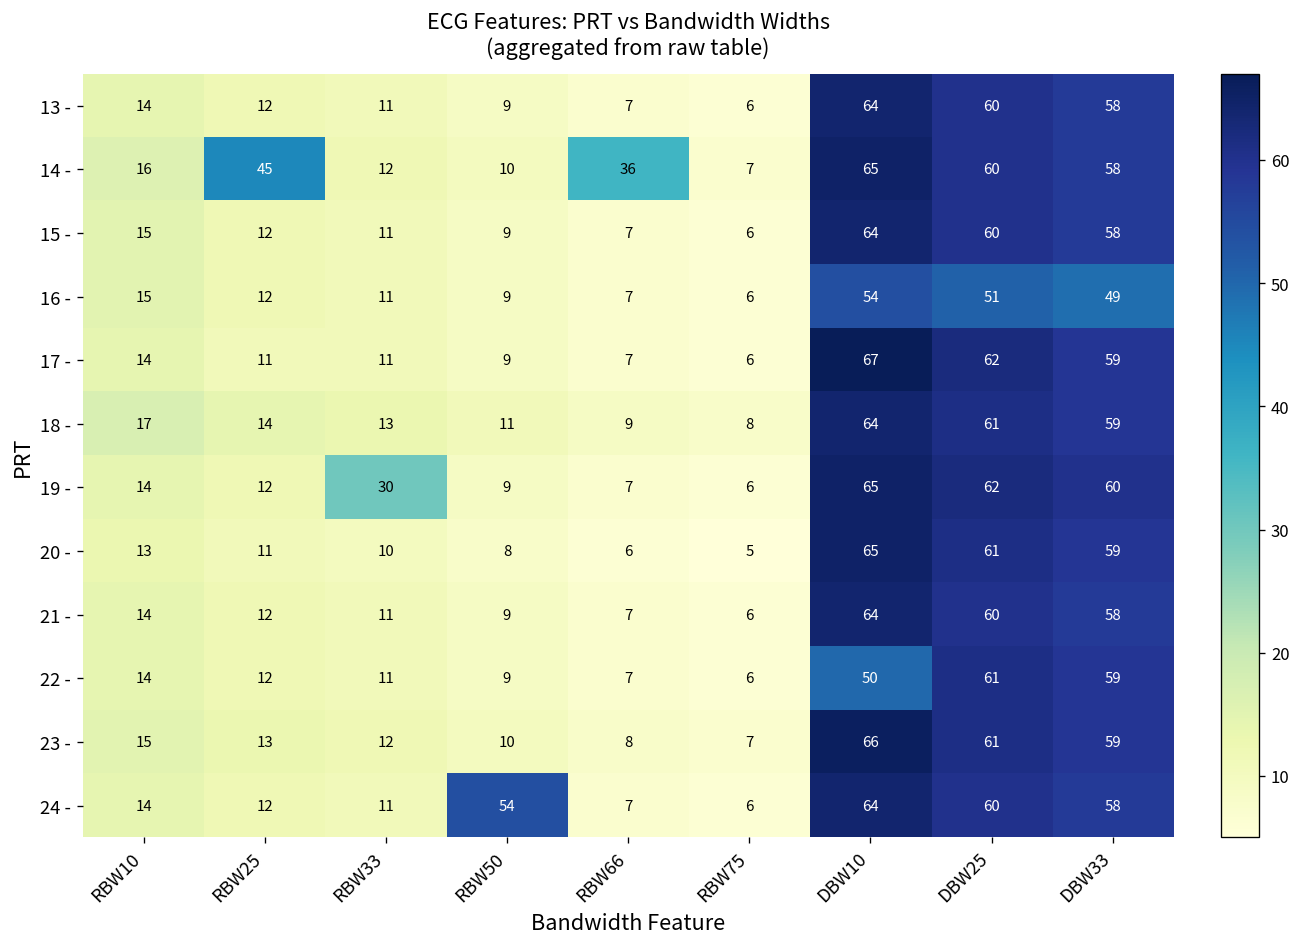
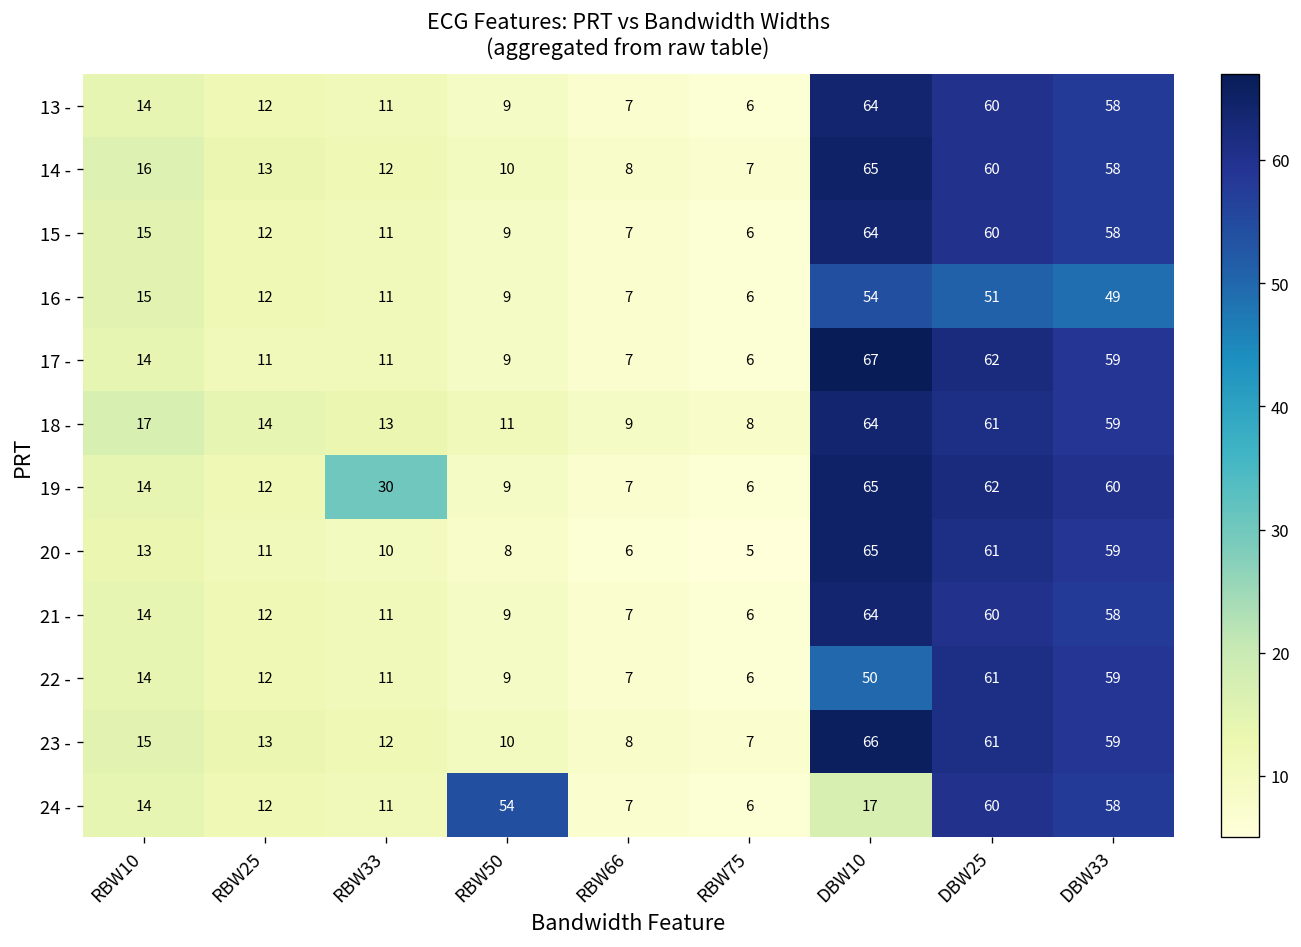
  {
    "13 -": {
      "RBW10": 14,
      "RBW25": 12,
      "RBW33": 11,
      "RBW50": 9,
      "RBW66": 7,
      "RBW75": 6,
      "DBW10": 64,
      "DBW25": 60,
      "DBW33": 58
    },
    "14 -": {
      "RBW10": 16,
-     "RBW25": 45,
+     "RBW25": 13,
      "RBW33": 12,
      "RBW50": 10,
-     "RBW66": 36,
+     "RBW66": 8,
      "RBW75": 7,
      "DBW10": 65,
      "DBW25": 60,
      "DBW33": 58
    },
    "15 -": {
      "RBW10": 15,
      "RBW25": 12,
      "RBW33": 11,
      "RBW50": 9,
      "RBW66": 7,
      "RBW75": 6,
      "DBW10": 64,
      "DBW25": 60,
      "DBW33": 58
    },
    "16 -": {
      "RBW10": 15,
      "RBW25": 12,
      "RBW33": 11,
      "RBW50": 9,
      "RBW66": 7,
      "RBW75": 6,
      "DBW10": 54,
      "DBW25": 51,
      "DBW33": 49
    },
    "17 -": {
      "RBW10": 14,
      "RBW25": 11,
      "RBW33": 11,
      "RBW50": 9,
      "RBW66": 7,
      "RBW75": 6,
      "DBW10": 67,
      "DBW25": 62,
      "DBW33": 59
    },
    "18 -": {
      "RBW10": 17,
      "RBW25": 14,
      "RBW33": 13,
      "RBW50": 11,
      "RBW66": 9,
      "RBW75": 8,
      "DBW10": 64,
      "DBW25": 61,
      "DBW33": 59
    },
    "19 -": {
      "RBW10": 14,
      "RBW25": 12,
      "RBW33": 30,
      "RBW50": 9,
      "RBW66": 7,
      "RBW75": 6,
      "DBW10": 65,
      "DBW25": 62,
      "DBW33": 60
    },
    "20 -": {
      "RBW10": 13,
      "RBW25": 11,
      "RBW33": 10,
      "RBW50": 8,
      "RBW66": 6,
      "RBW75": 5,
      "DBW10": 65,
      "DBW25": 61,
      "DBW33": 59
    },
    "21 -": {
      "RBW10": 14,
      "RBW25": 12,
      "RBW33": 11,
      "RBW50": 9,
      "RBW66": 7,
      "RBW75": 6,
      "DBW10": 64,
      "DBW25": 60,
      "DBW33": 58
    },
    "22 -": {
      "RBW10": 14,
      "RBW25": 12,
      "RBW33": 11,
      "RBW50": 9,
      "RBW66": 7,
      "RBW75": 6,
      "DBW10": 50,
      "DBW25": 61,
      "DBW33": 59
    },
    "23 -": {
      "RBW10": 15,
      "RBW25": 13,
      "RBW33": 12,
      "RBW50": 10,
      "RBW66": 8,
      "RBW75": 7,
      "DBW10": 66,
      "DBW25": 61,
      "DBW33": 59
    },
    "24 -": {
      "RBW10": 14,
      "RBW25": 12,
      "RBW33": 11,
      "RBW50": 54,
      "RBW66": 7,
      "RBW75": 6,
-     "DBW10": 64,
+     "DBW10": 17,
      "DBW25": 60,
      "DBW33": 58
    }
  }
